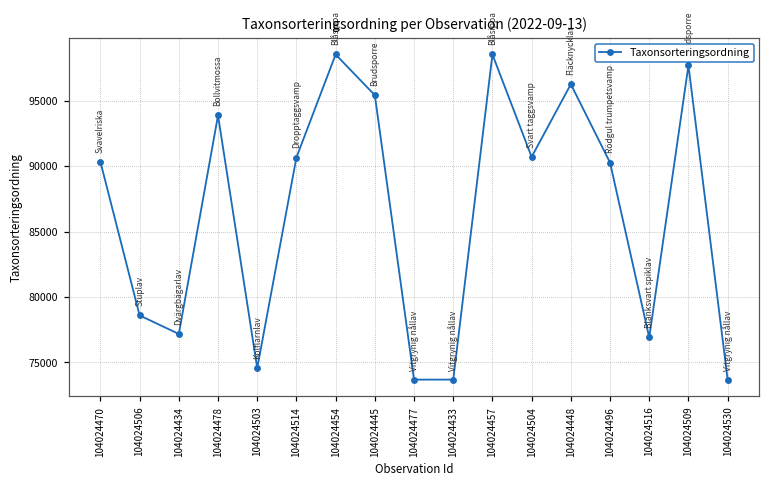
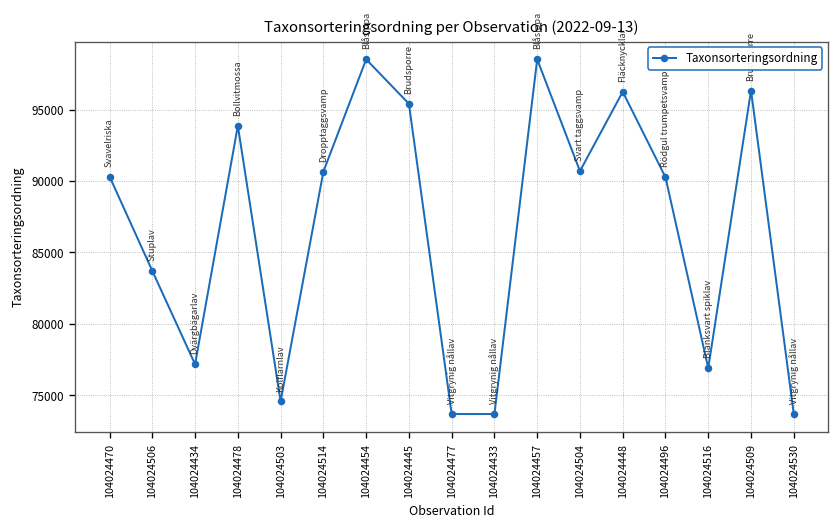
  {
    "104024470": 90300,
-   "104024506": 78600,
+   "104024506": 83700,
    "104024434": 77200,
    "104024478": 93900,
    "104024503": 74600,
    "104024514": 90700,
    "104024454": 98500,
    "104024445": 95400,
    "104024477": 73700,
    "104024433": 73700,
    "104024457": 98500,
    "104024504": 90700,
    "104024448": 96300,
    "104024496": 90300,
    "104024516": 76900,
-   "104024509": 97700,
+   "104024509": 96300,
    "104024530": 73700
  }
